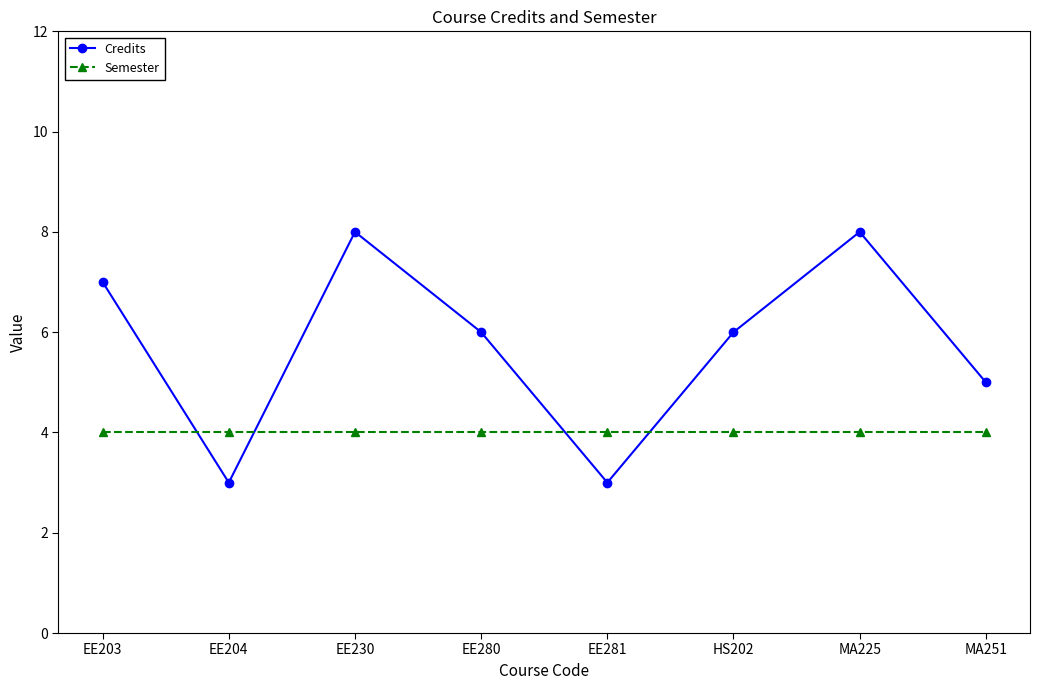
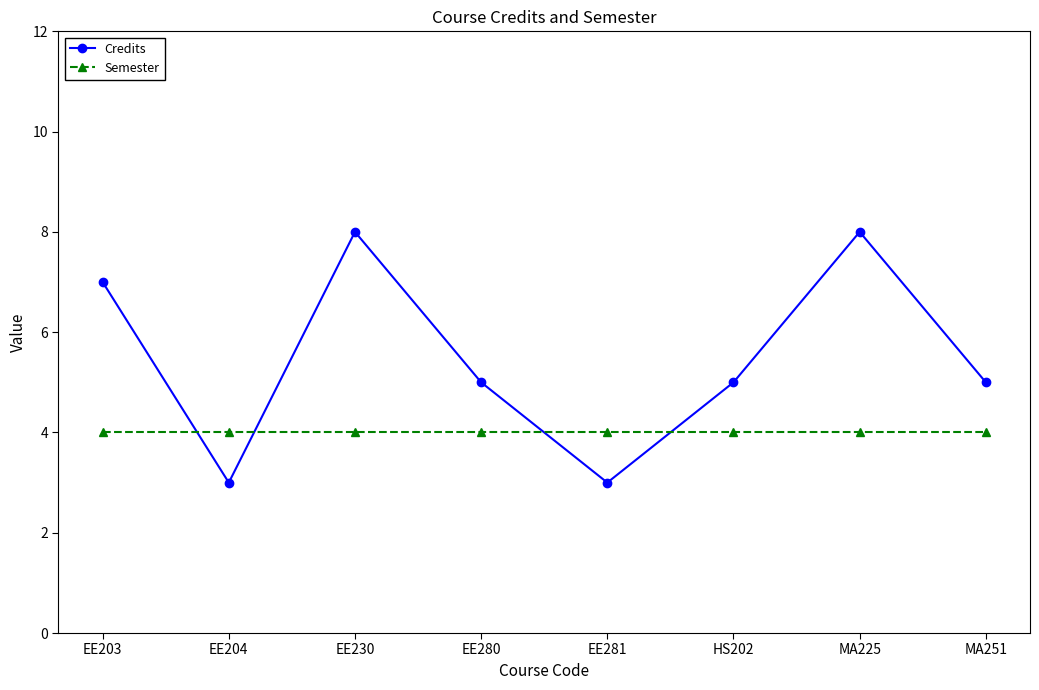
  {
    "Credits": {
      "EE203": 7,
      "EE204": 3,
      "EE230": 8,
-     "EE280": 6,
+     "EE280": 5,
      "EE281": 3,
-     "HS202": 6,
+     "HS202": 5,
      "MA225": 8,
      "MA251": 5
    },
    "Semester": {
      "EE203": 4,
      "EE204": 4,
      "EE230": 4,
      "EE280": 4,
      "EE281": 4,
      "HS202": 4,
      "MA225": 4,
      "MA251": 4
    }
  }
